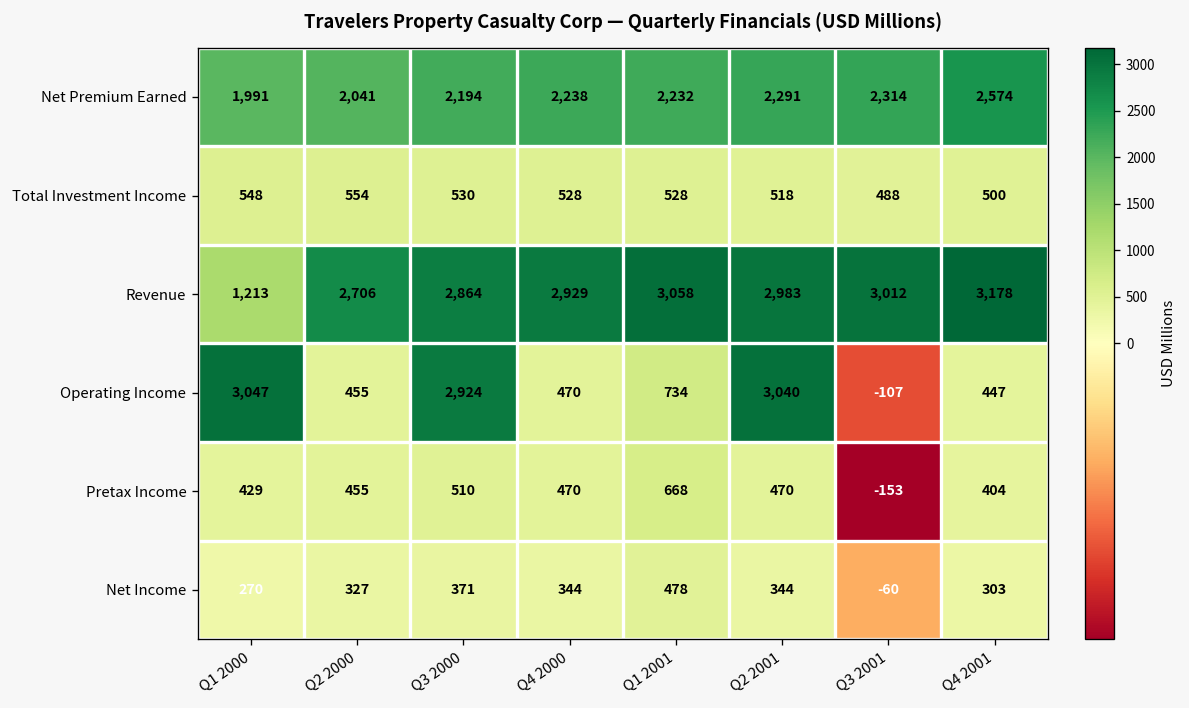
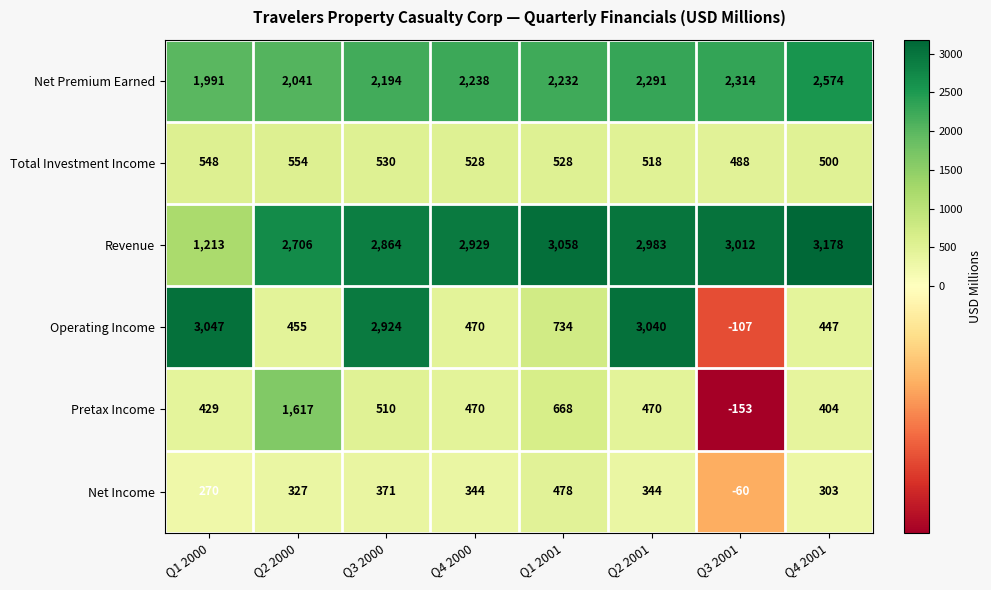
  {
    "Net Premium Earned": {
      "Q1 2000": "1,991",
      "Q2 2000": "2,041",
      "Q3 2000": "2,194",
      "Q4 2000": "2,238",
      "Q1 2001": "2,232",
      "Q2 2001": "2,291",
      "Q3 2001": "2,314",
      "Q4 2001": "2,574"
    },
    "Total Investment Income": {
      "Q1 2000": "548",
      "Q2 2000": "554",
      "Q3 2000": "530",
      "Q4 2000": "528",
      "Q1 2001": "528",
      "Q2 2001": "518",
      "Q3 2001": "488",
      "Q4 2001": "500"
    },
    "Revenue": {
      "Q1 2000": "1,213",
      "Q2 2000": "2,706",
      "Q3 2000": "2,864",
      "Q4 2000": "2,929",
      "Q1 2001": "3,058",
      "Q2 2001": "2,983",
      "Q3 2001": "3,012",
      "Q4 2001": "3,178"
    },
    "Operating Income": {
      "Q1 2000": "3,047",
      "Q2 2000": "455",
      "Q3 2000": "2,924",
      "Q4 2000": "470",
      "Q1 2001": "734",
      "Q2 2001": "3,040",
      "Q3 2001": "-107",
      "Q4 2001": "447"
    },
    "Pretax Income": {
      "Q1 2000": "429",
-     "Q2 2000": "455",
+     "Q2 2000": "1,617",
      "Q3 2000": "510",
      "Q4 2000": "470",
      "Q1 2001": "668",
      "Q2 2001": "470",
      "Q3 2001": "-153",
      "Q4 2001": "404"
    },
    "Net Income": {
      "Q1 2000": "270",
      "Q2 2000": "327",
      "Q3 2000": "371",
      "Q4 2000": "344",
      "Q1 2001": "478",
      "Q2 2001": "344",
      "Q3 2001": "-60",
      "Q4 2001": "303"
    }
  }
